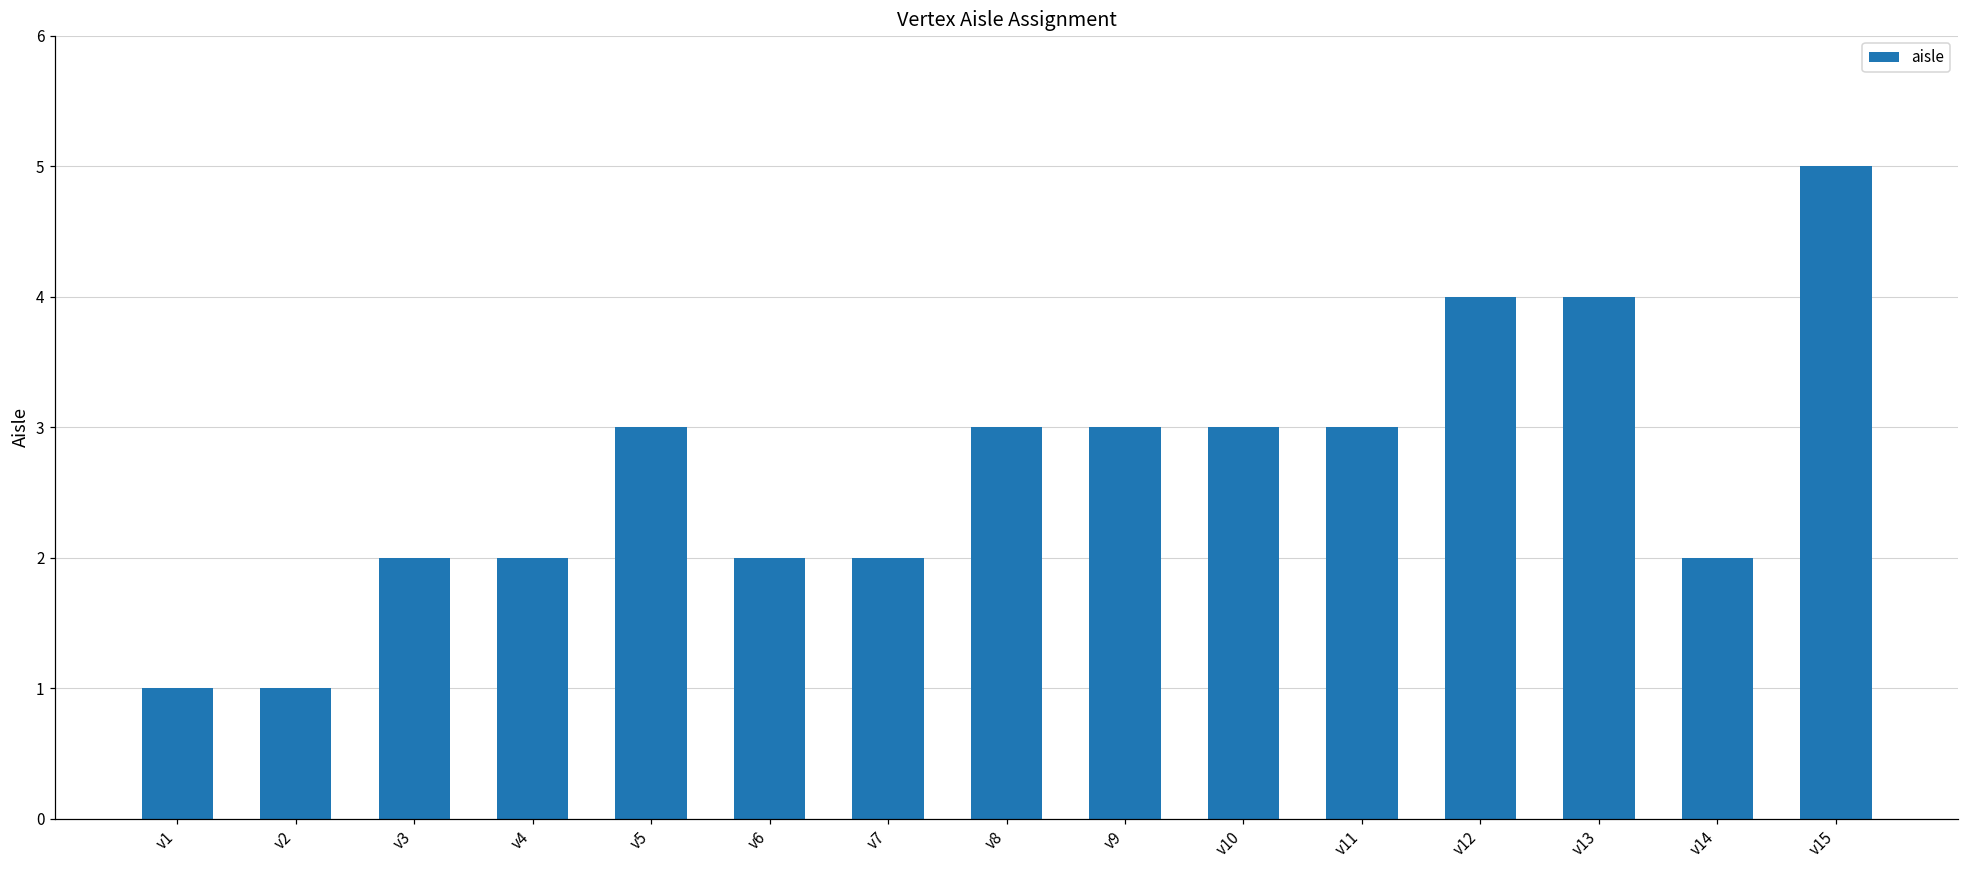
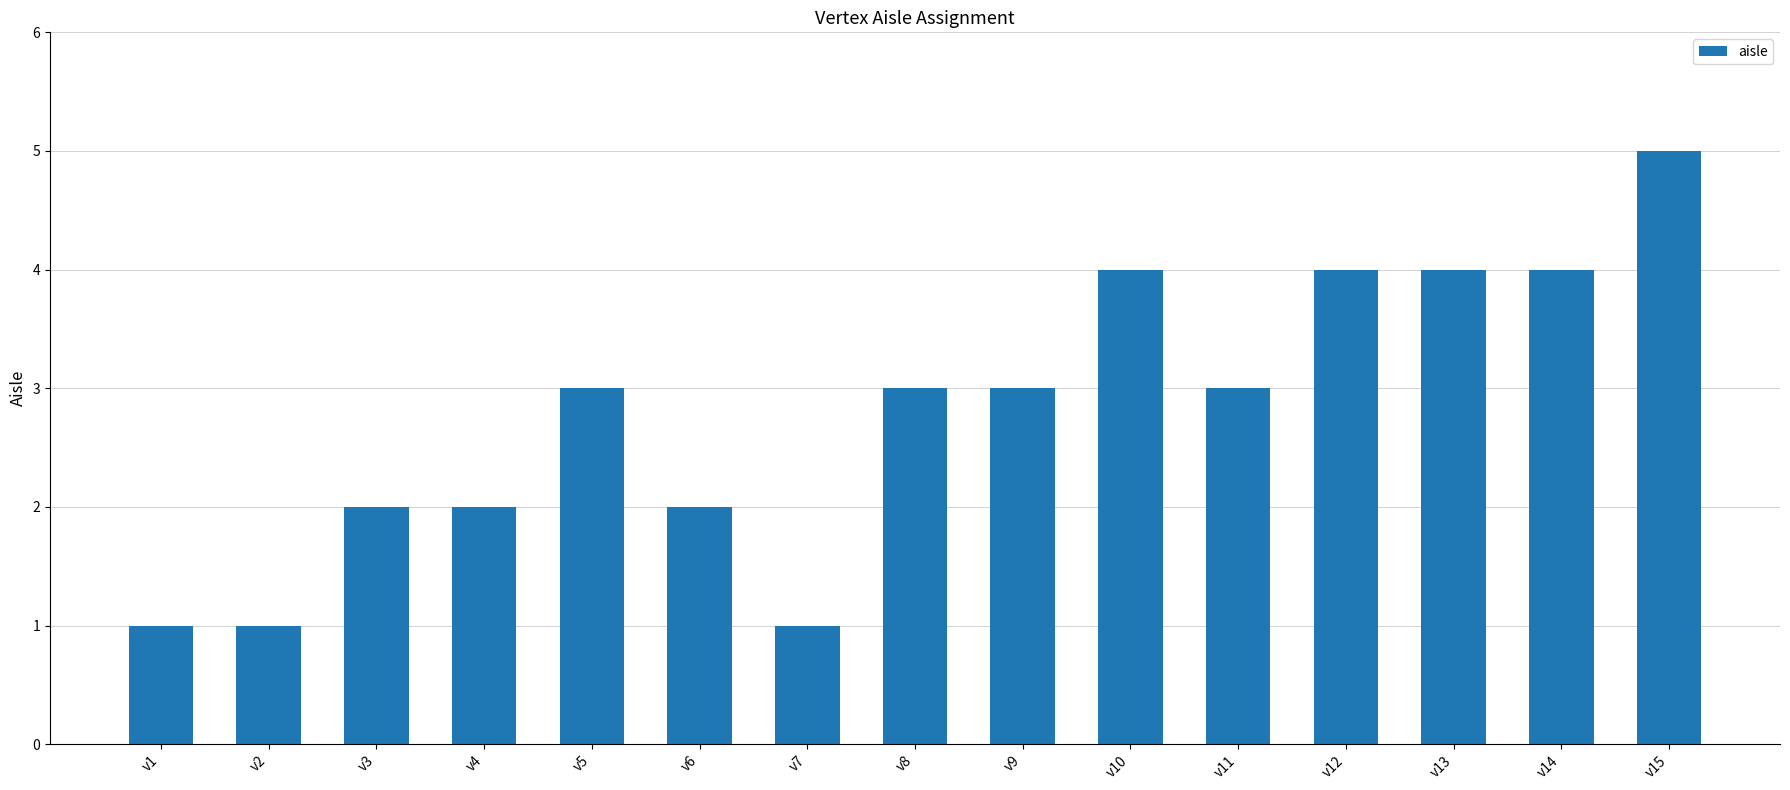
  {
    "v1": 1,
    "v2": 1,
    "v3": 2,
    "v4": 2,
    "v5": 3,
    "v6": 2,
-   "v7": 2,
+   "v7": 1,
    "v8": 3,
    "v9": 3,
-   "v10": 3,
+   "v10": 4,
    "v11": 3,
    "v12": 4,
    "v13": 4,
-   "v14": 2,
+   "v14": 4,
    "v15": 5
  }
